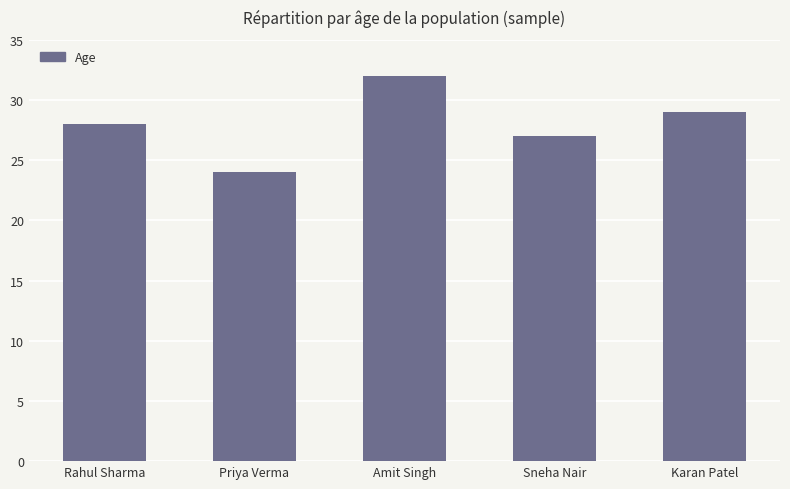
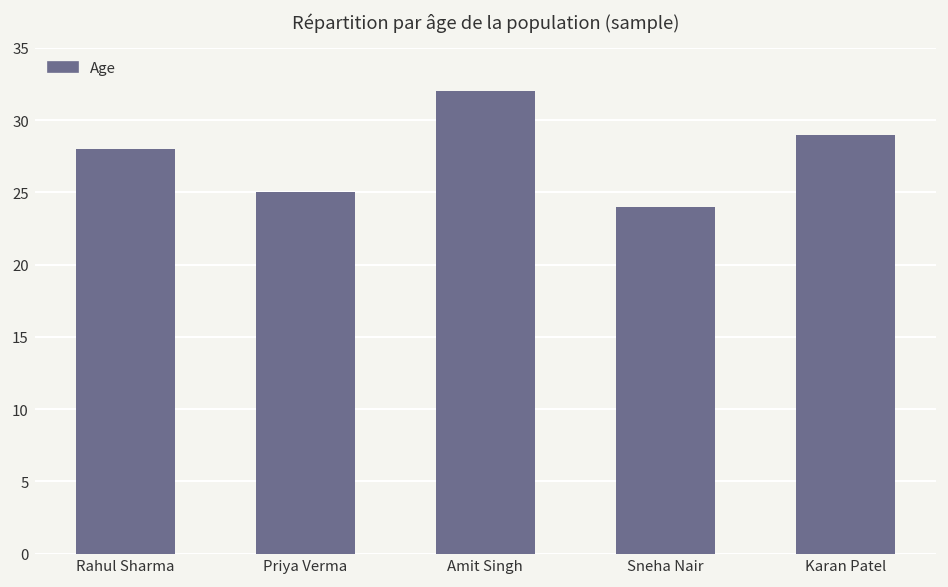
  {
    "Rahul Sharma": 28,
-   "Priya Verma": 24,
+   "Priya Verma": 25,
    "Amit Singh": 32,
-   "Sneha Nair": 27,
+   "Sneha Nair": 24,
    "Karan Patel": 29
  }
